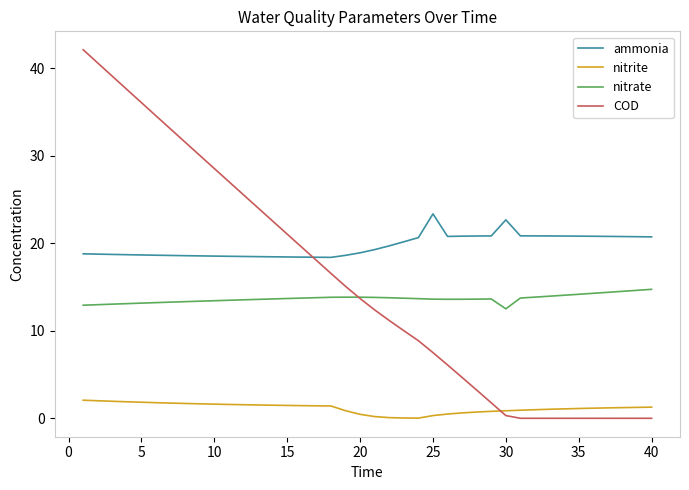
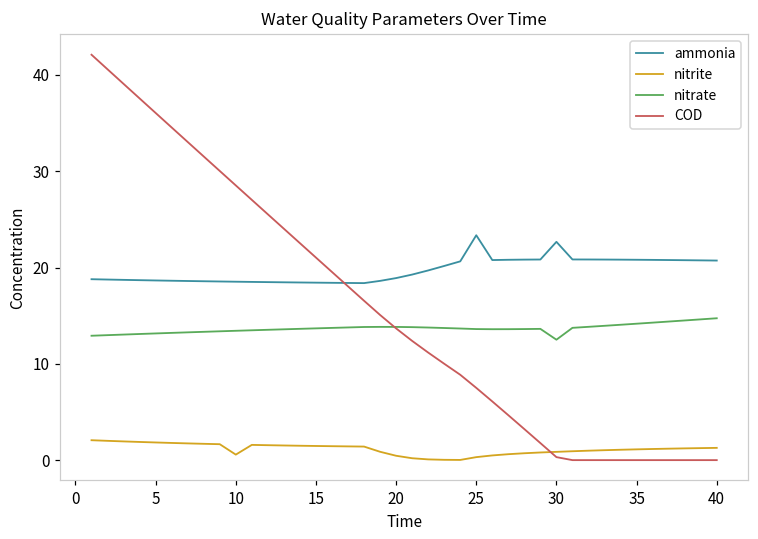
  {
    "ammonia": {
      "5": 19,
      "10": 19,
      "15": 18,
      "20": 19,
      "25": 23,
      "30": 23,
      "35": 21,
      "40": 21
    },
    "nitrite": {
      "5": 2,
-     "10": 2,
+     "10": 1,
      "15": 1,
      "20": 0,
      "25": 0,
      "30": 1,
      "35": 1,
      "40": 1
    },
    "nitrate": {
      "5": 13,
      "10": 13,
      "15": 14,
      "25": 14,
      "30": 13,
      "35": 14,
      "40": 15
    },
    "COD": {
      "5": 36,
      "10": 29,
      "15": 21,
      "25": 8,
      "30": 0,
      "35": 0,
      "40": 0
    }
  }
